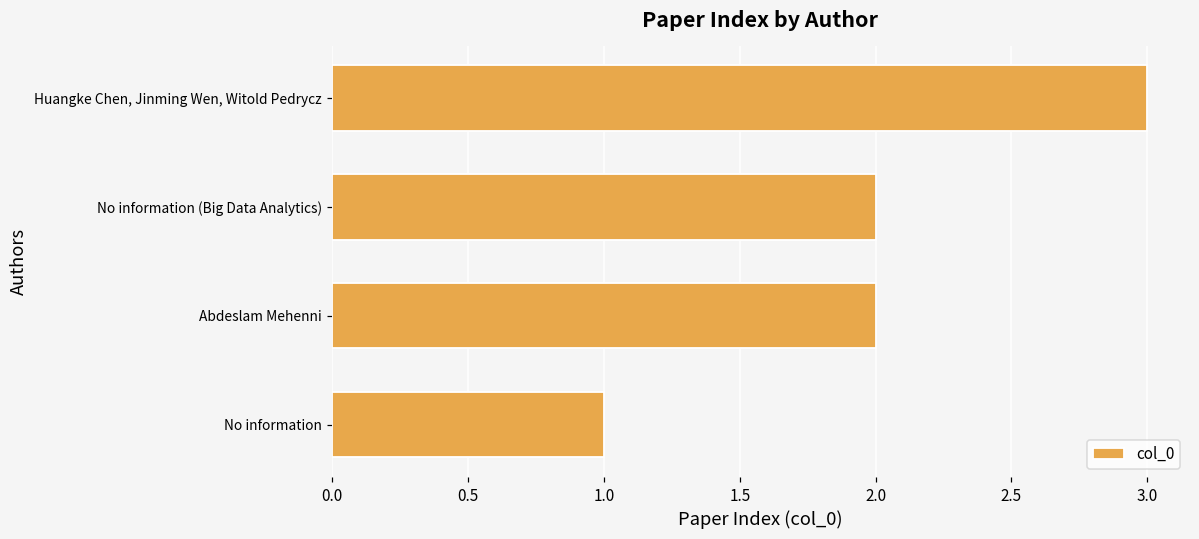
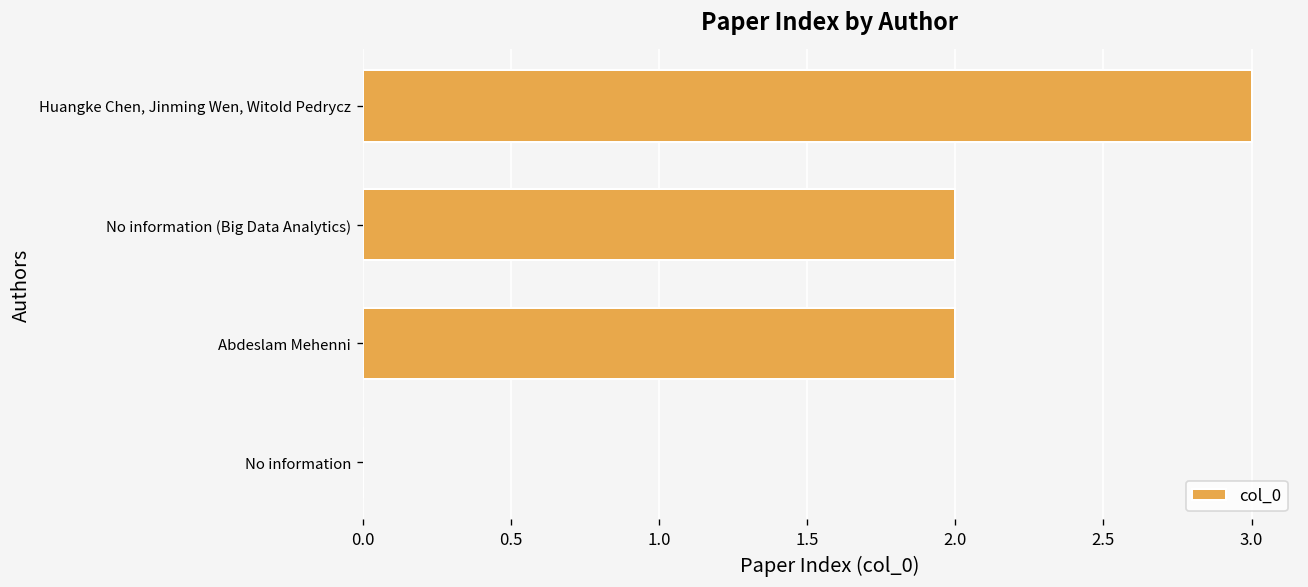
  {
    "Huangke Chen, Jinming Wen, Witold Pedrycz": 3,
    "No information (Big Data Analytics)": 2,
    "Abdeslam Mehenni": 2,
-   "No information": 1
+   "No information": 0
  }
